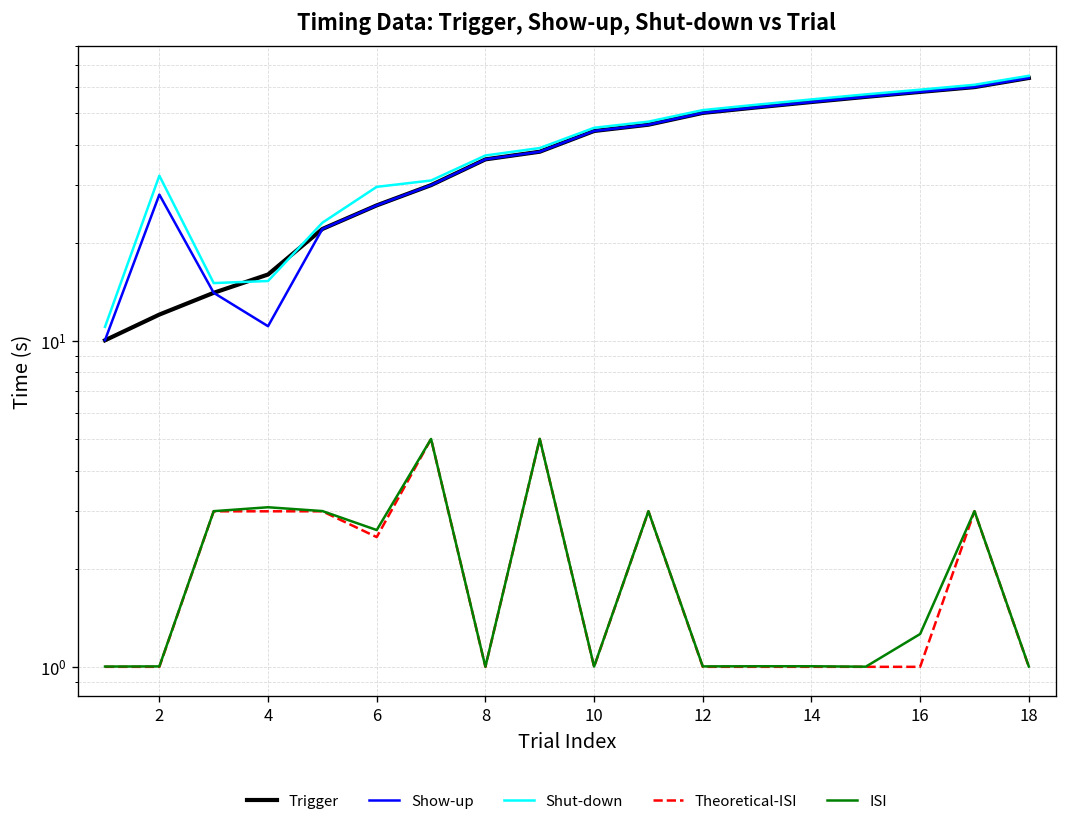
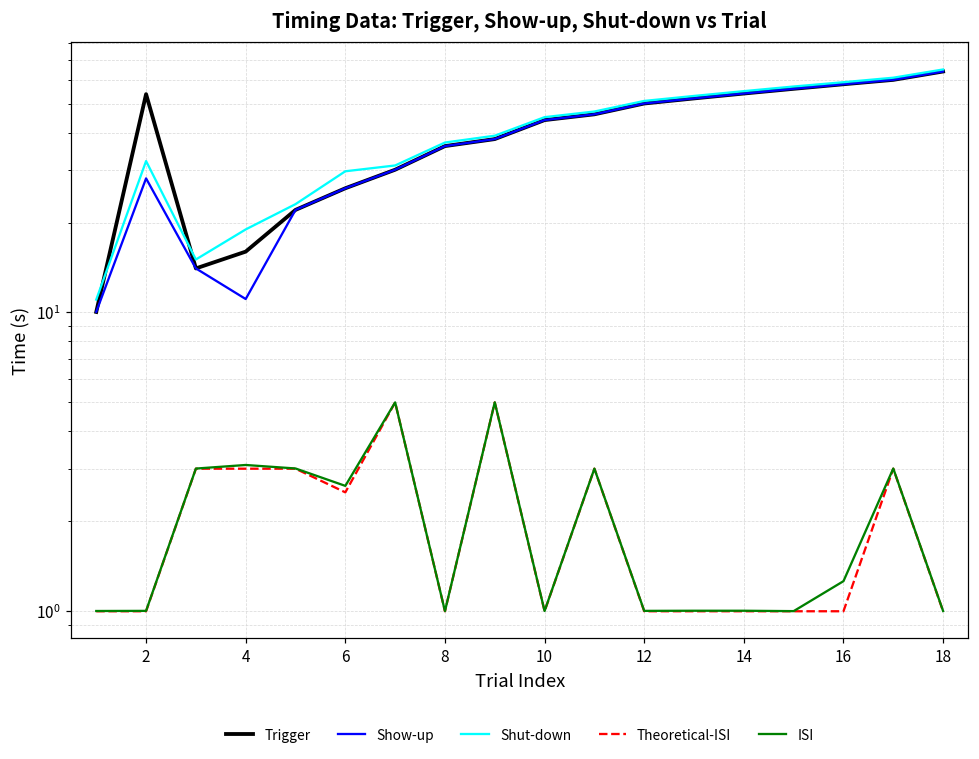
  {
    "Trigger": {
-     "2": 12,
+     "2": 54,
      "4": 16
    },
    "Show-up": {
      "2": 28,
      "4": 11
    },
    "Shut-down": {
      "2": 32,
-     "4": 15,
+     "4": 19,
      "6": 30,
      "8": 37,
      "10": 45
    },
    "Theoretical-ISI": {
      "4": 3,
      "6": 2.5,
      "16": 1
    },
    "ISI": {
      "4": 3.1,
      "6": 2.6,
      "16": 1.3
    }
  }
